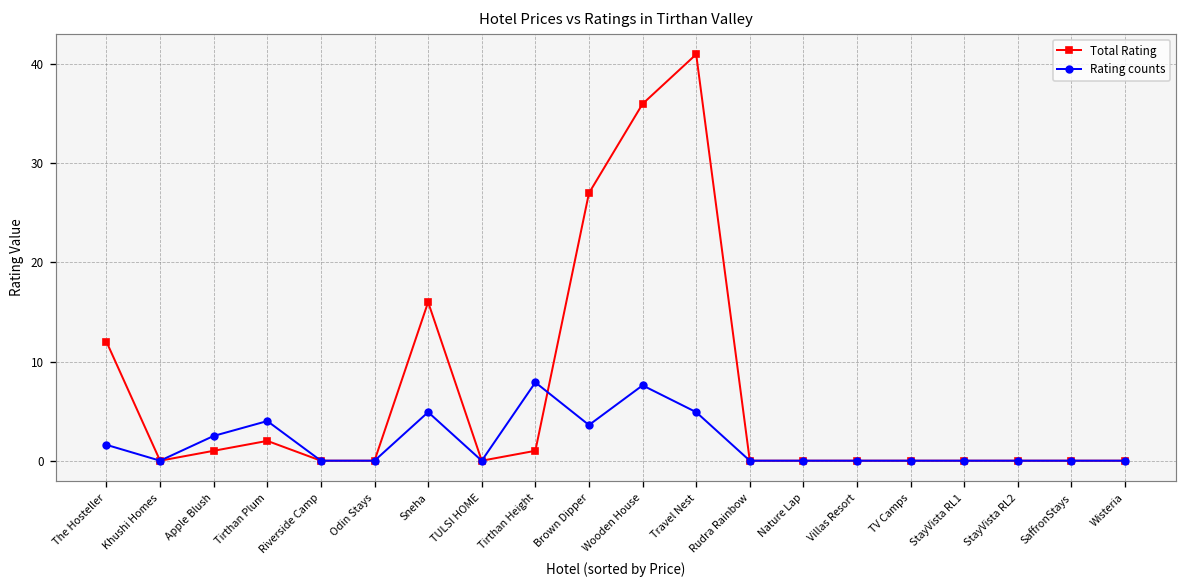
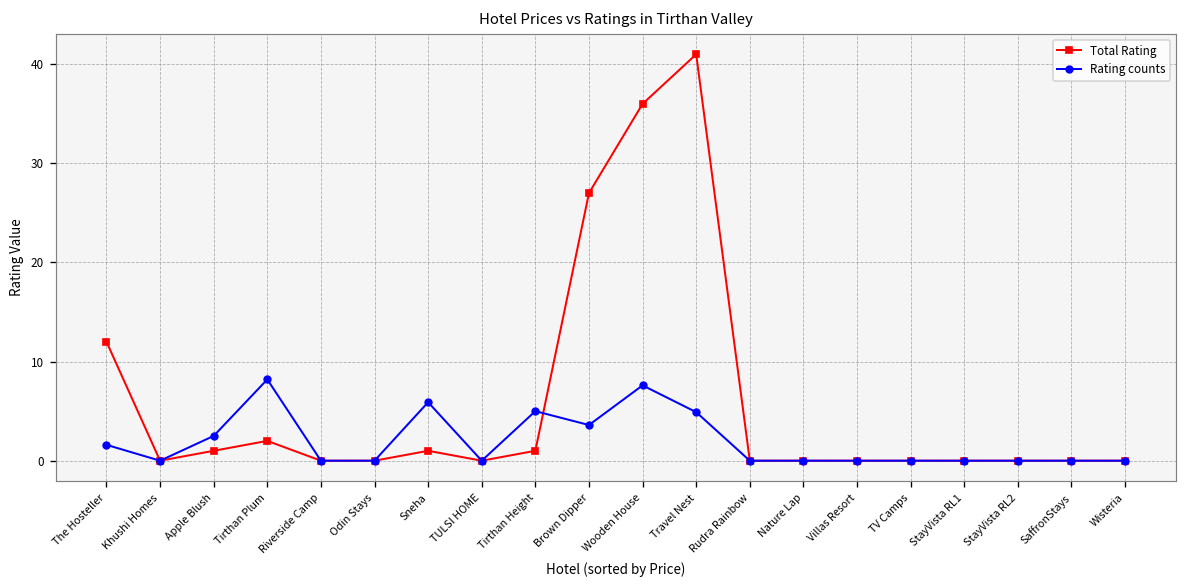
  {
    "Total Rating": {
      "The Hosteller": 12,
      "Apple Blush": 1,
      "Tirthan Plum": 2,
-     "Sneha": 16,
+     "Sneha": 1,
      "Tirthan Height": 1,
      "Brown Dipper": 27,
      "Wooden House": 36,
      "Travel Nest": 41
    },
    "Rating counts": {
      "The Hosteller": 2,
      "Apple Blush": 3,
-     "Tirthan Plum": 4,
-     "Sneha": 5,
-     "Tirthan Height": 8,
+     "Tirthan Plum": 8,
+     "Sneha": 6,
+     "Tirthan Height": 5,
      "Brown Dipper": 4,
      "Wooden House": 8,
      "Travel Nest": 5
    }
  }
